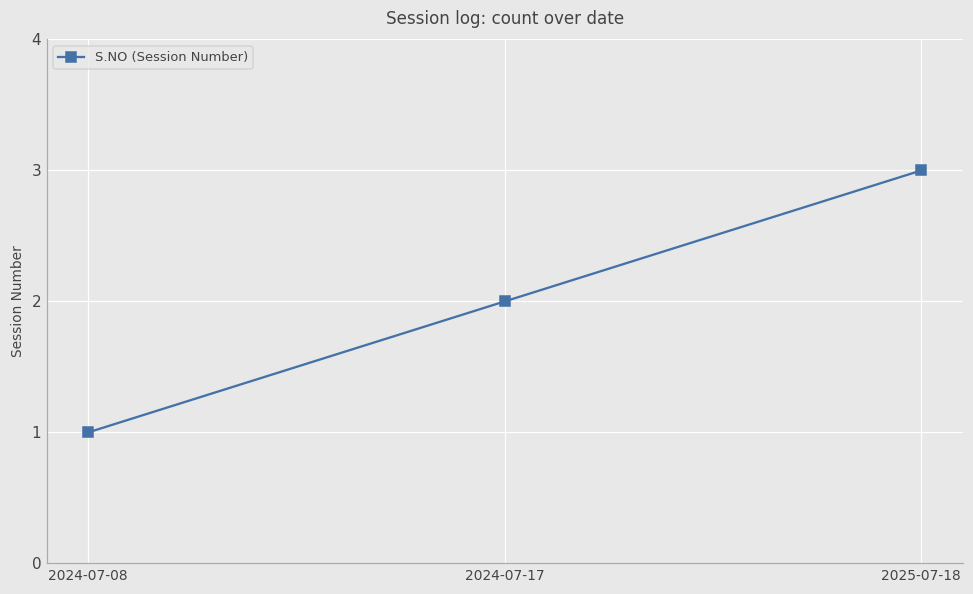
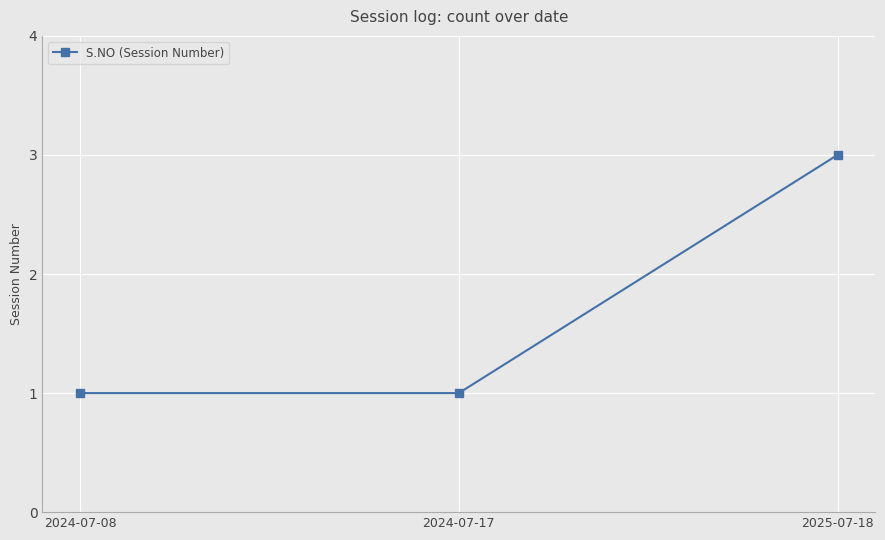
  {
    "2024-07-08": 1,
-   "2024-07-17": 2,
+   "2024-07-17": 1,
    "2025-07-18": 3
  }
